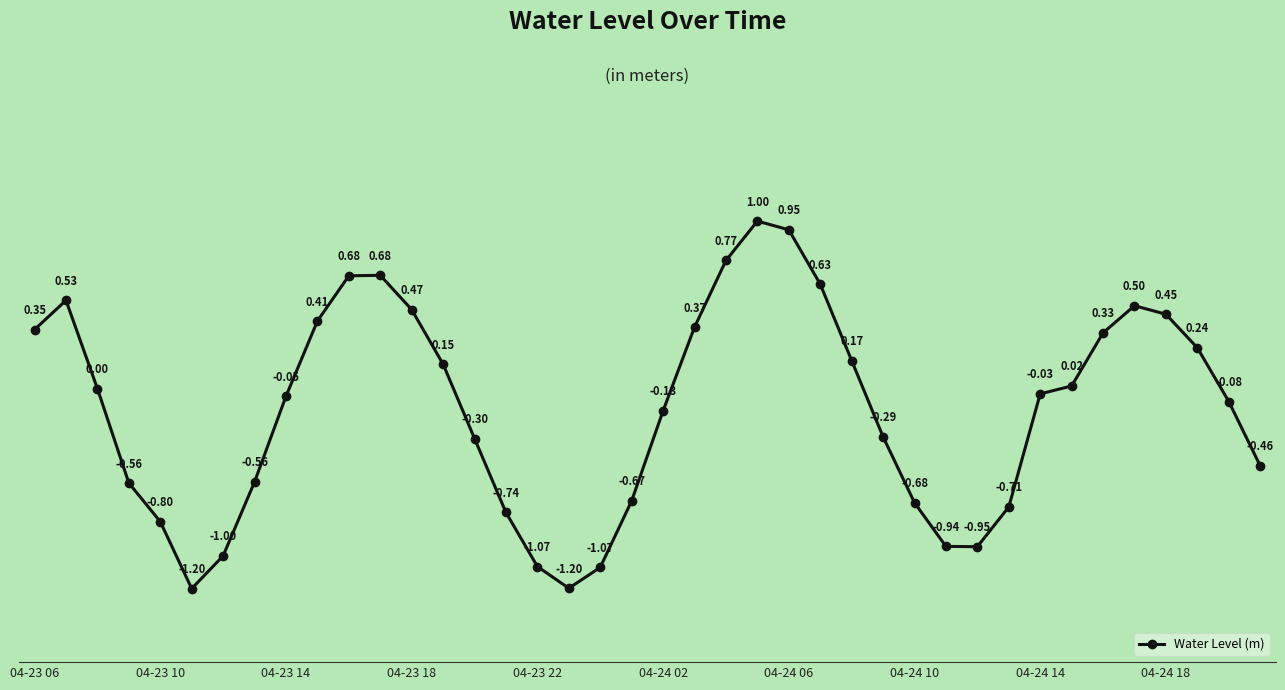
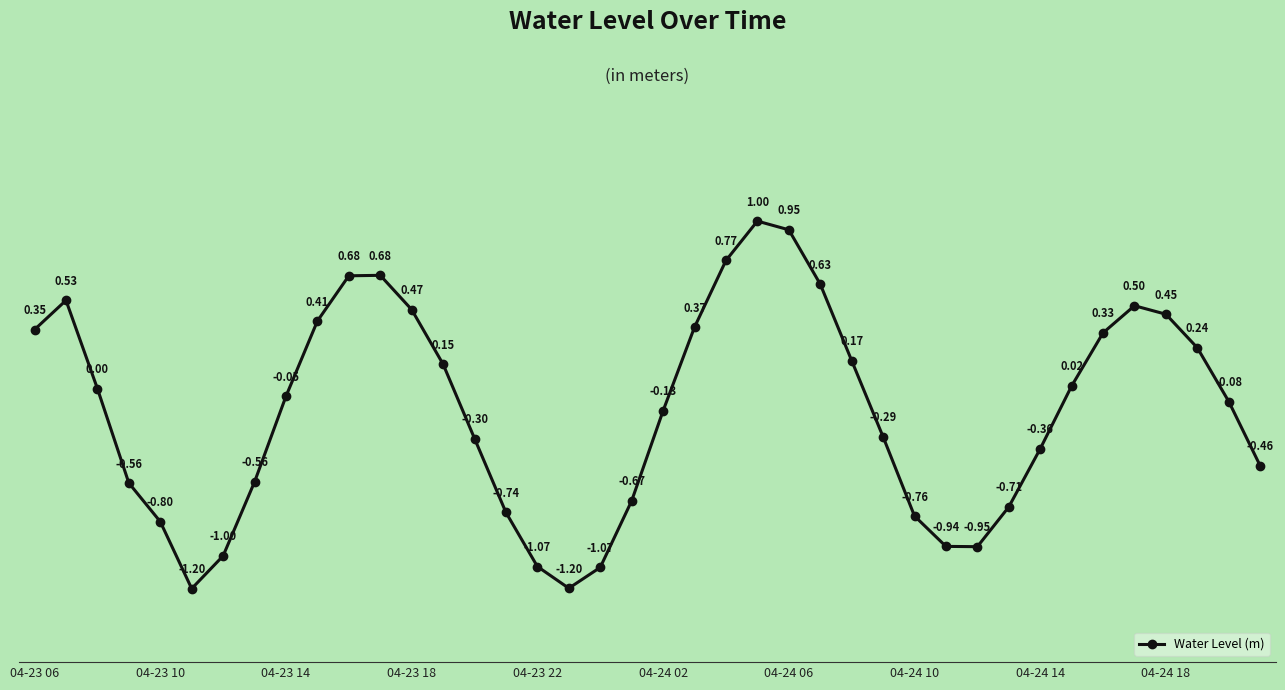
  {
    "04-23 06": 0.35,
    "04-23 10": -0.80,
    "04-23 14": -0.05,
    "04-23 18": 0.47,
    "04-23 22": -1.07,
    "04-24 02": -0.13,
    "04-24 06": 0.95,
-   "04-24 10": -0.68,
-   "04-24 14": -0.03,
+   "04-24 10": -0.76,
+   "04-24 14": -0.36,
    "04-24 18": 0.45
  }
